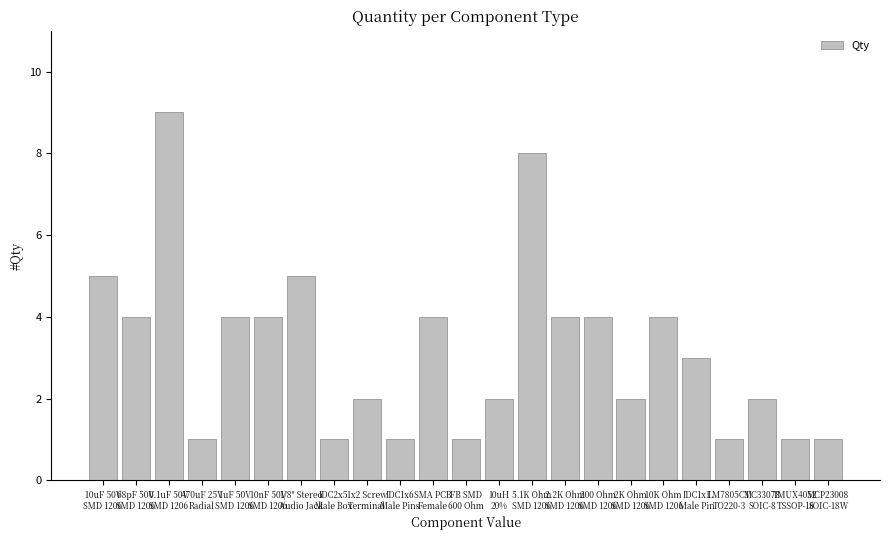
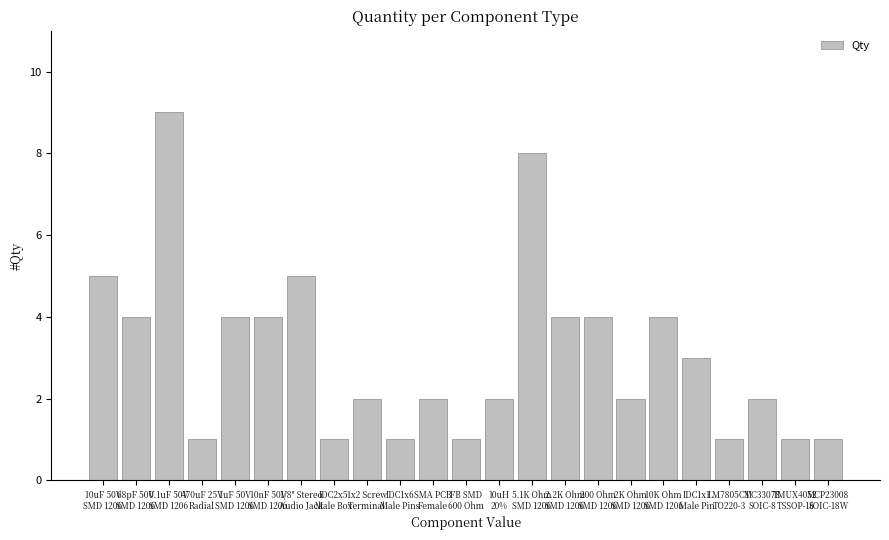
  {
-   "SMA PCB Female": 4,
+   "SMA PCB Female": 2,
    "FB SMD 600 Ohm": 1,
    "10uH 20%": 2
  }
